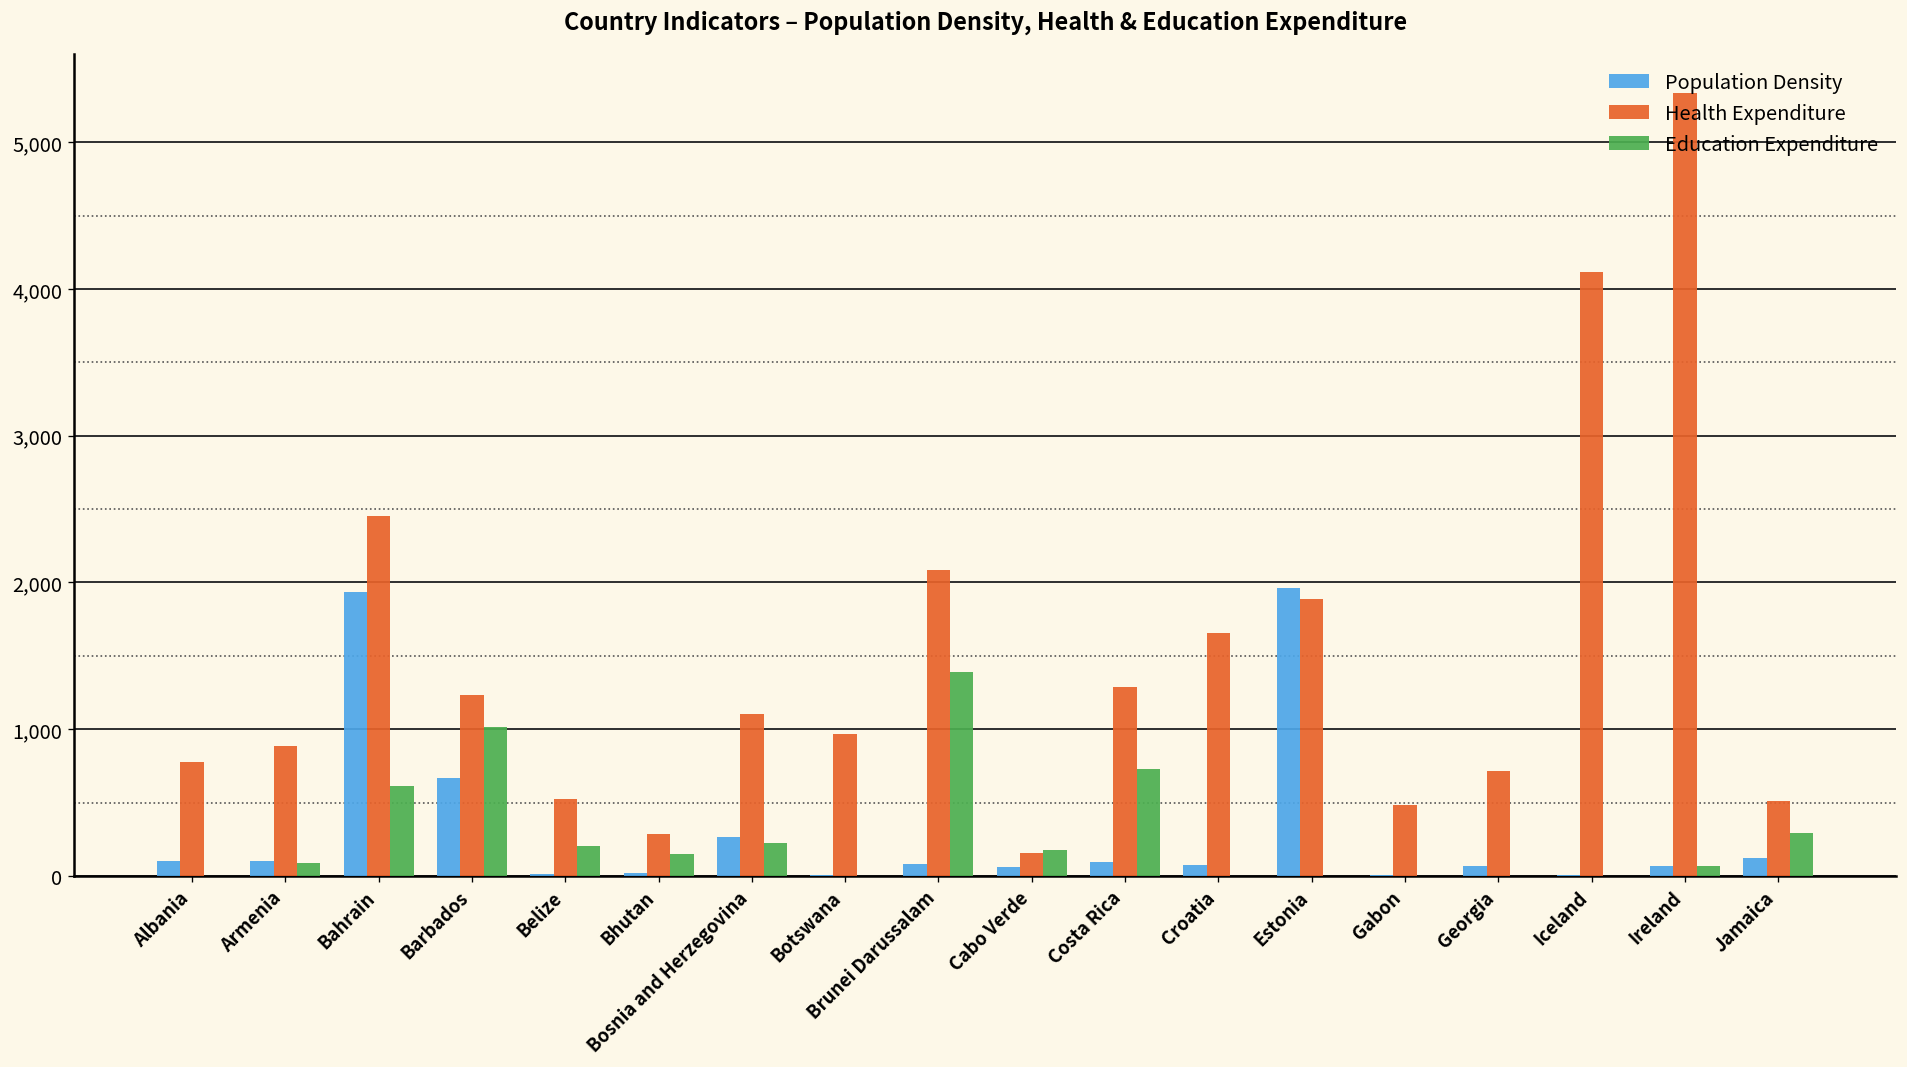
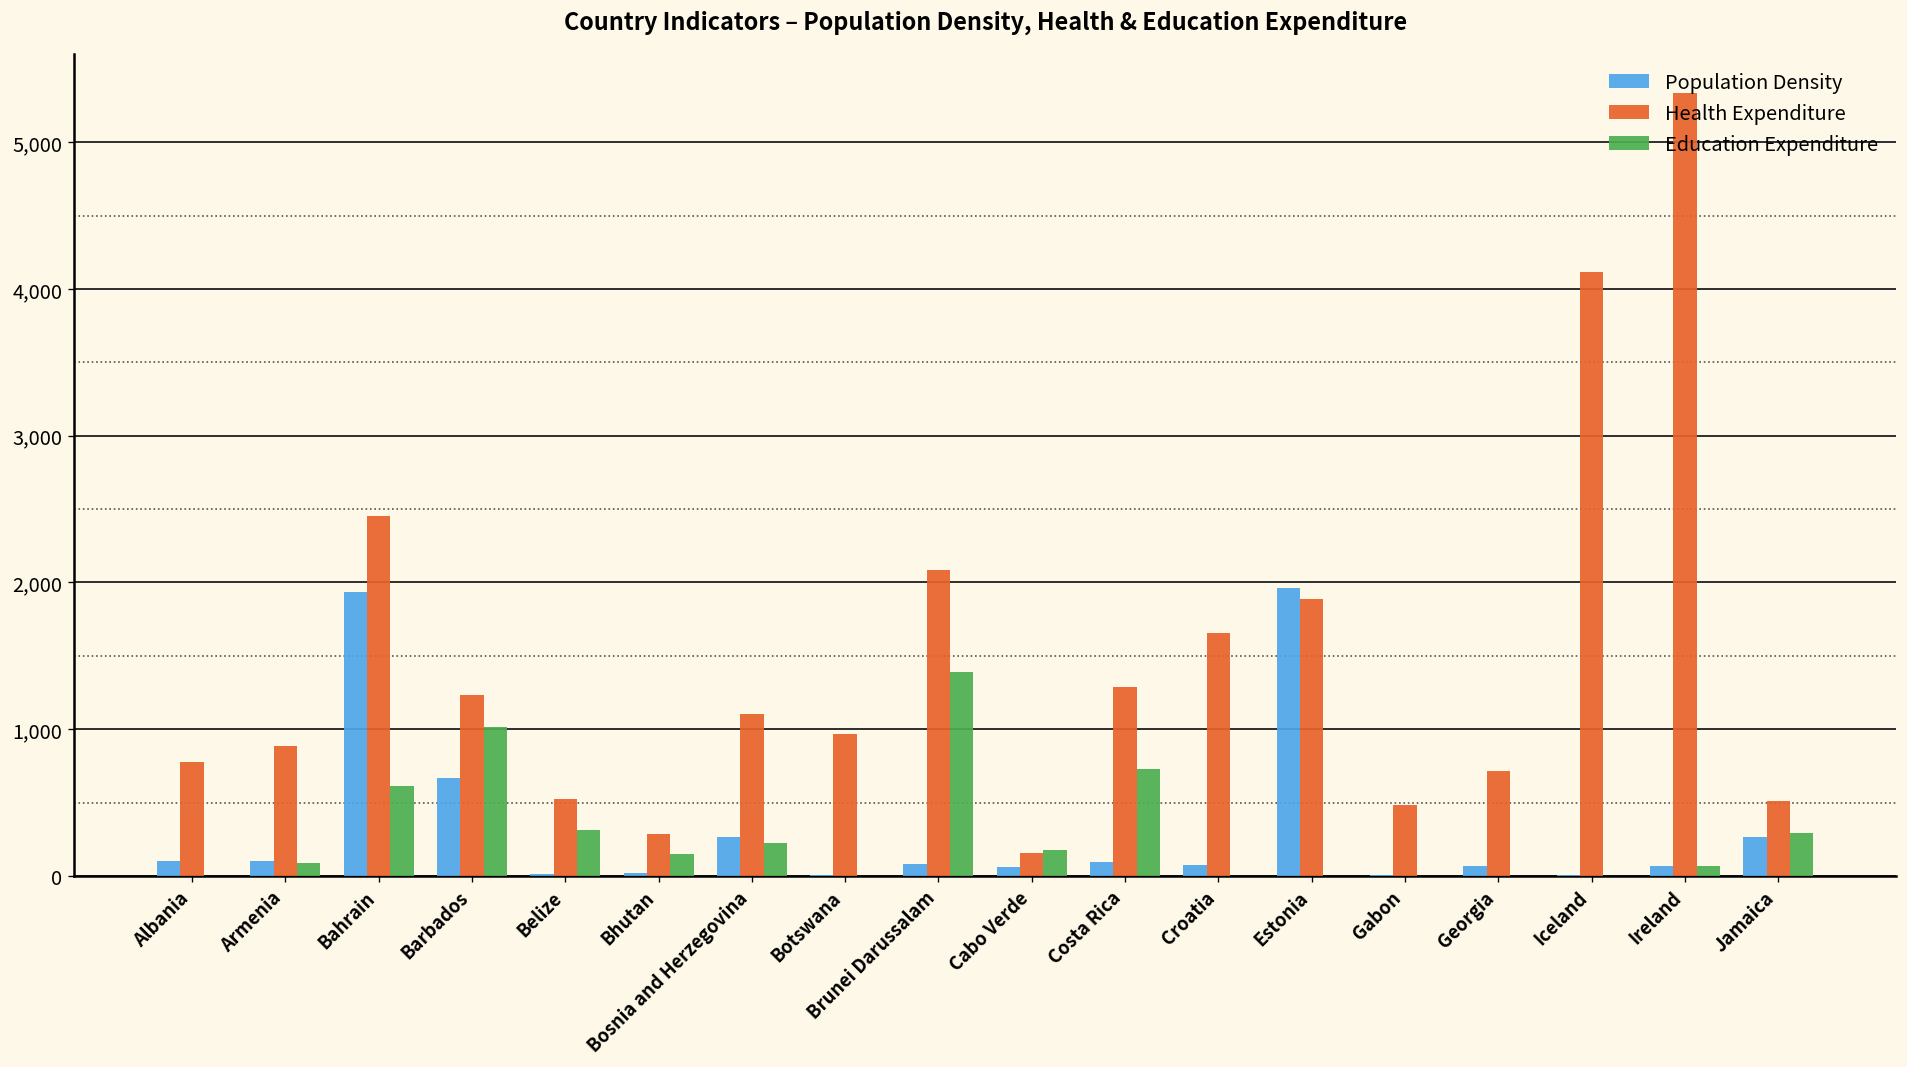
  {
    "Population Density": {
      "Albania": "100",
      "Armenia": "100",
      "Bahrain": "1,940",
      "Barbados": "660",
      "Bhutan": "20",
      "Bosnia and Herzegovina": "270",
      "Brunei Darussalam": "80",
      "Cabo Verde": "60",
      "Costa Rica": "100",
      "Croatia": "70",
      "Estonia": "1,960",
      "Georgia": "70",
      "Ireland": "70",
-     "Jamaica": "120"
+     "Jamaica": "270"
    },
    "Health Expenditure": {
      "Albania": "770",
      "Armenia": "880",
      "Bahrain": "2,450",
      "Barbados": "1,230",
      "Belize": "520",
      "Bhutan": "290",
      "Bosnia and Herzegovina": "1,100",
      "Botswana": "970",
      "Brunei Darussalam": "2,080",
      "Cabo Verde": "160",
      "Costa Rica": "1,290",
      "Croatia": "1,660",
      "Estonia": "1,890",
      "Gabon": "480",
      "Georgia": "720",
      "Iceland": "4,120",
      "Ireland": "5,340",
      "Jamaica": "510"
    },
    "Education Expenditure": {
      "Albania": "0",
      "Armenia": "90",
      "Bahrain": "620",
      "Barbados": "1,010",
-     "Belize": "200",
+     "Belize": "310",
      "Bhutan": "150",
      "Bosnia and Herzegovina": "230",
      "Botswana": "0",
      "Brunei Darussalam": "1,390",
      "Cabo Verde": "180",
      "Costa Rica": "730",
      "Croatia": "0",
      "Estonia": "0",
      "Gabon": "0",
      "Georgia": "0",
      "Iceland": "0",
      "Ireland": "70",
      "Jamaica": "290"
    }
  }
